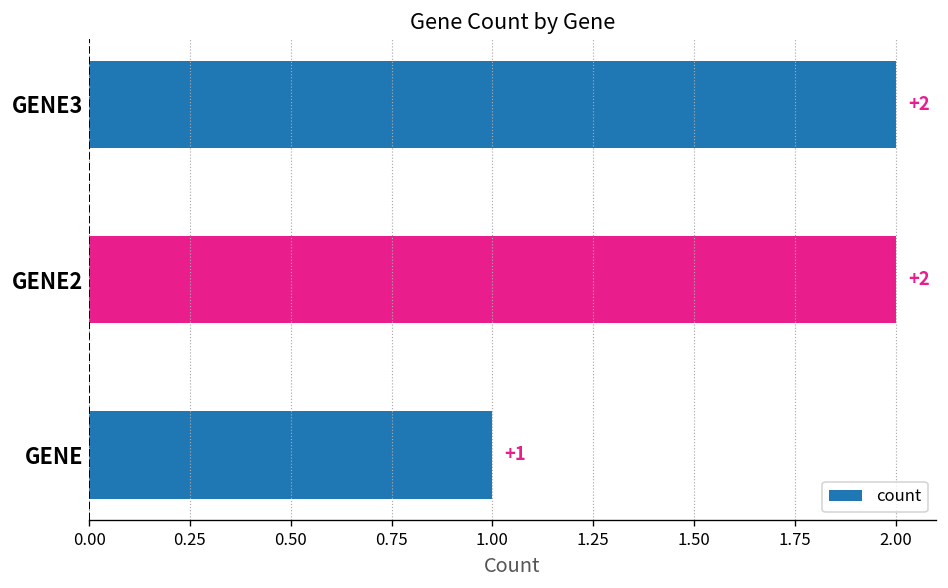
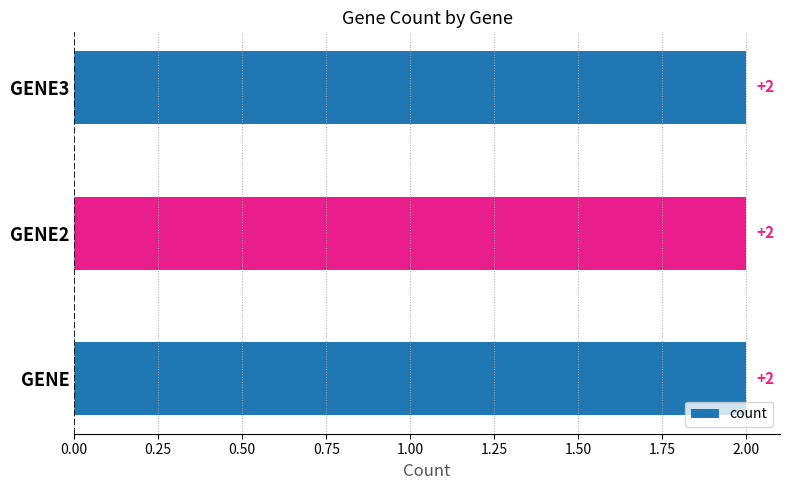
  {
    "GENE3": "+2",
    "GENE2": "+2",
-   "GENE": "+1"
+   "GENE": "+2"
  }
